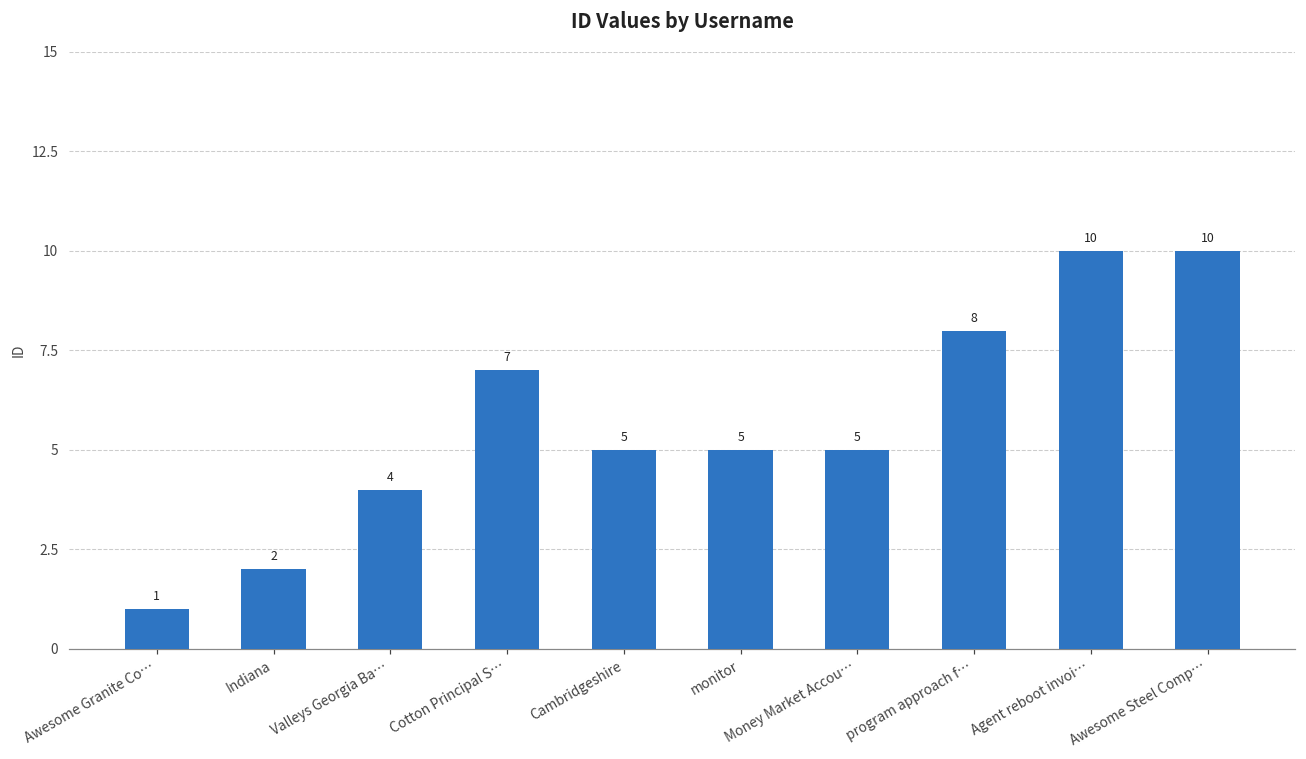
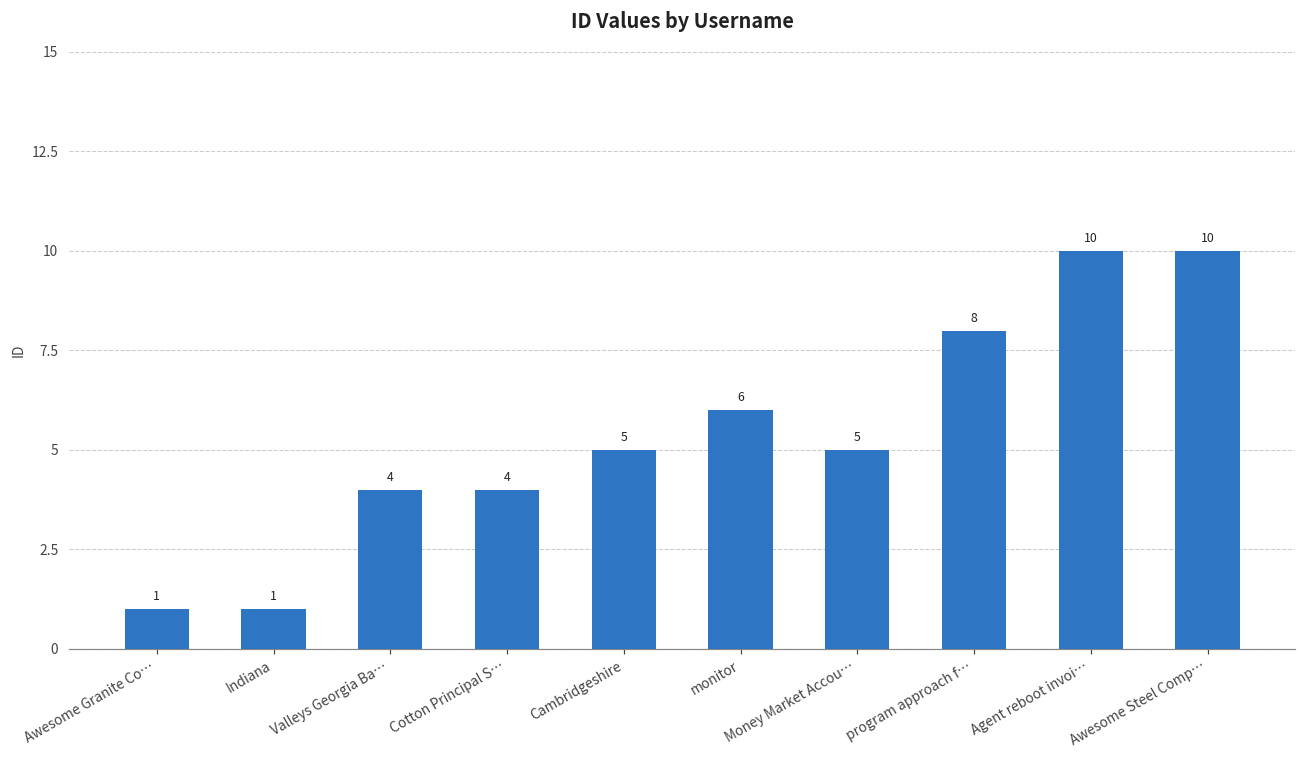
  {
    "Awesome Granite Co…": 1,
-   "Indiana": 2,
+   "Indiana": 1,
    "Valleys Georgia Ba…": 4,
-   "Cotton Principal S…": 7,
+   "Cotton Principal S…": 4,
    "Cambridgeshire": 5,
-   "monitor": 5,
+   "monitor": 6,
    "Money Market Accou…": 5,
    "program approach f…": 8,
    "Agent reboot invoi…": 10,
    "Awesome Steel Comp…": 10
  }
